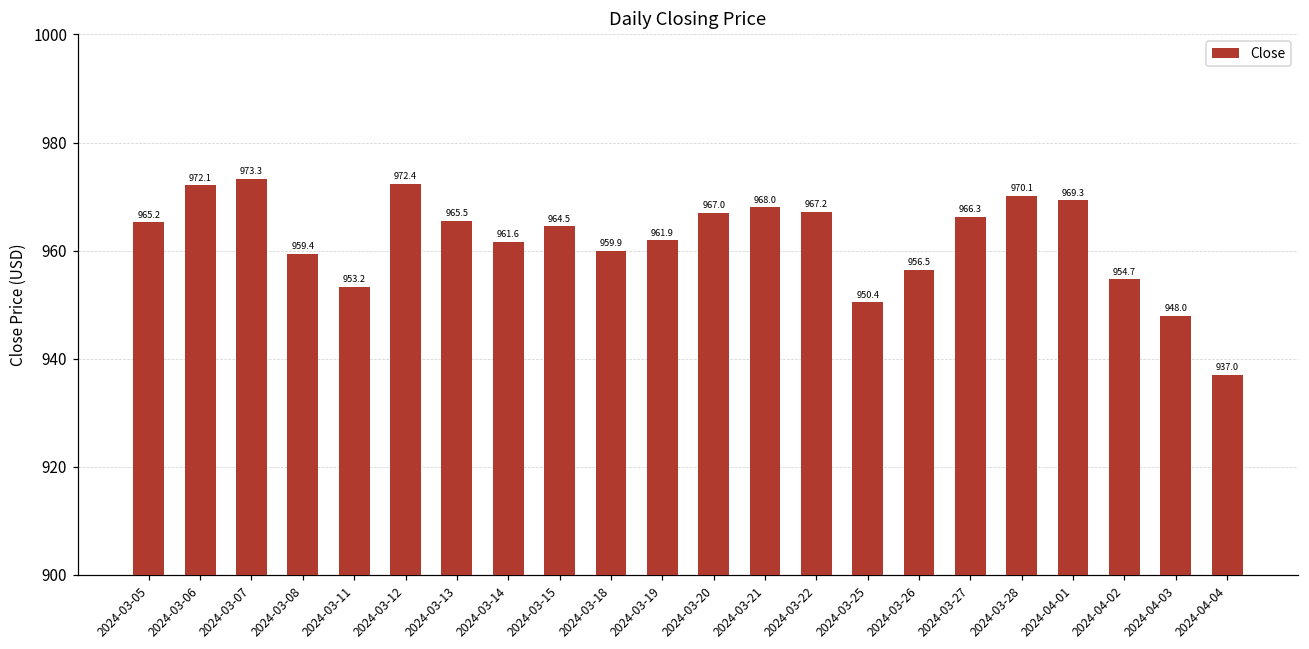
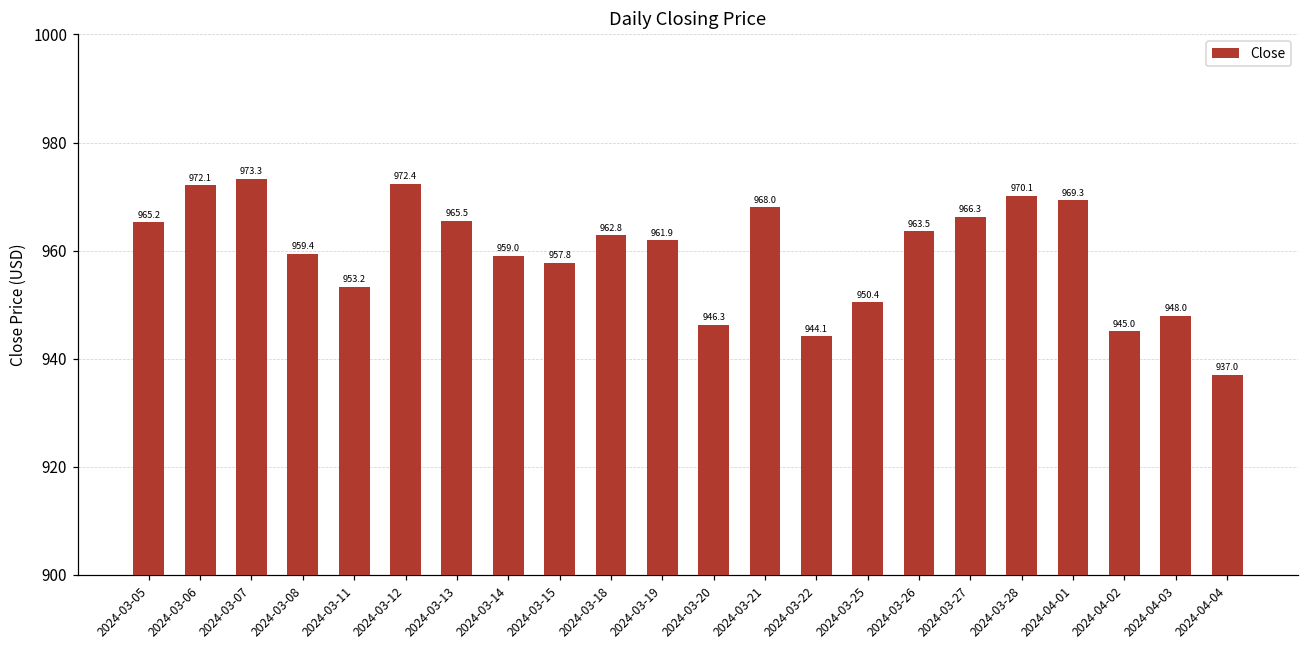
  {
    "2024-03-05": 965.2,
    "2024-03-06": 972.1,
    "2024-03-07": 973.3,
    "2024-03-08": 959.4,
    "2024-03-11": 953.2,
    "2024-03-12": 972.4,
    "2024-03-13": 965.5,
-   "2024-03-14": 961.6,
-   "2024-03-15": 964.5,
-   "2024-03-18": 959.9,
+   "2024-03-14": 959.0,
+   "2024-03-15": 957.8,
+   "2024-03-18": 962.8,
    "2024-03-19": 961.9,
-   "2024-03-20": 967.0,
+   "2024-03-20": 946.3,
    "2024-03-21": 968.0,
-   "2024-03-22": 967.2,
+   "2024-03-22": 944.1,
    "2024-03-25": 950.4,
-   "2024-03-26": 956.5,
+   "2024-03-26": 963.5,
    "2024-03-27": 966.3,
    "2024-03-28": 970.1,
    "2024-04-01": 969.3,
-   "2024-04-02": 954.7,
+   "2024-04-02": 945.0,
    "2024-04-03": 948.0,
    "2024-04-04": 937.0
  }
